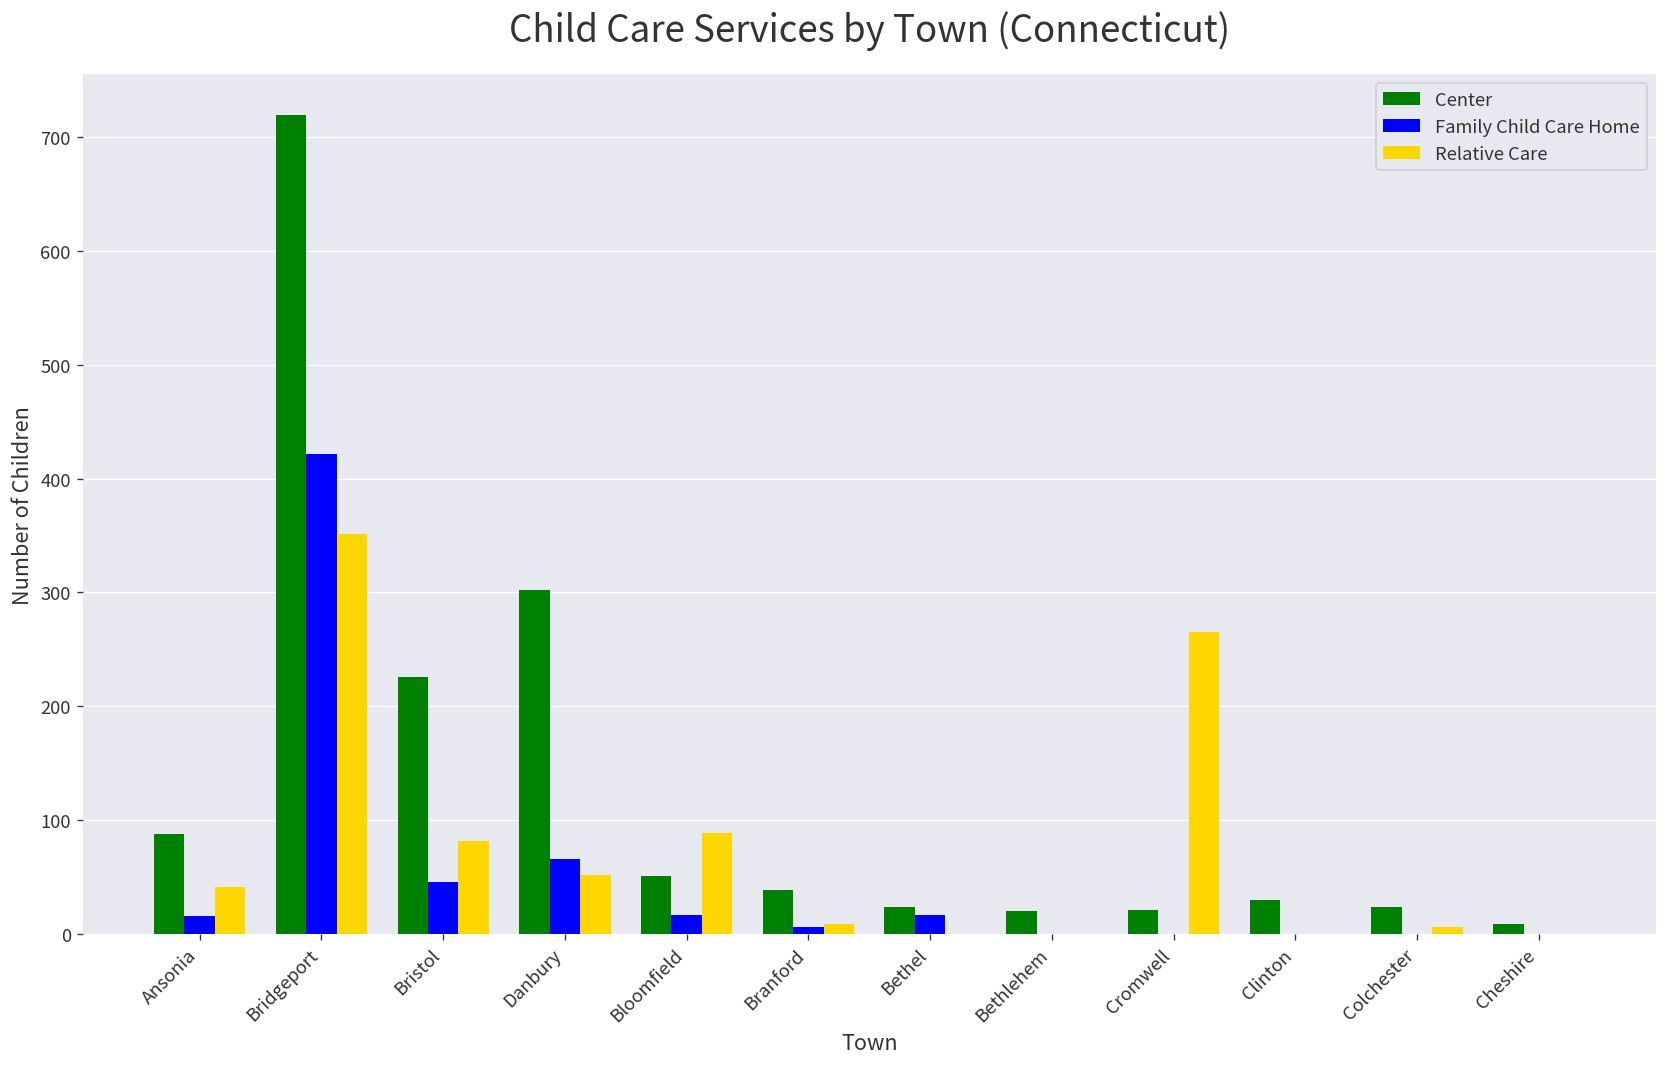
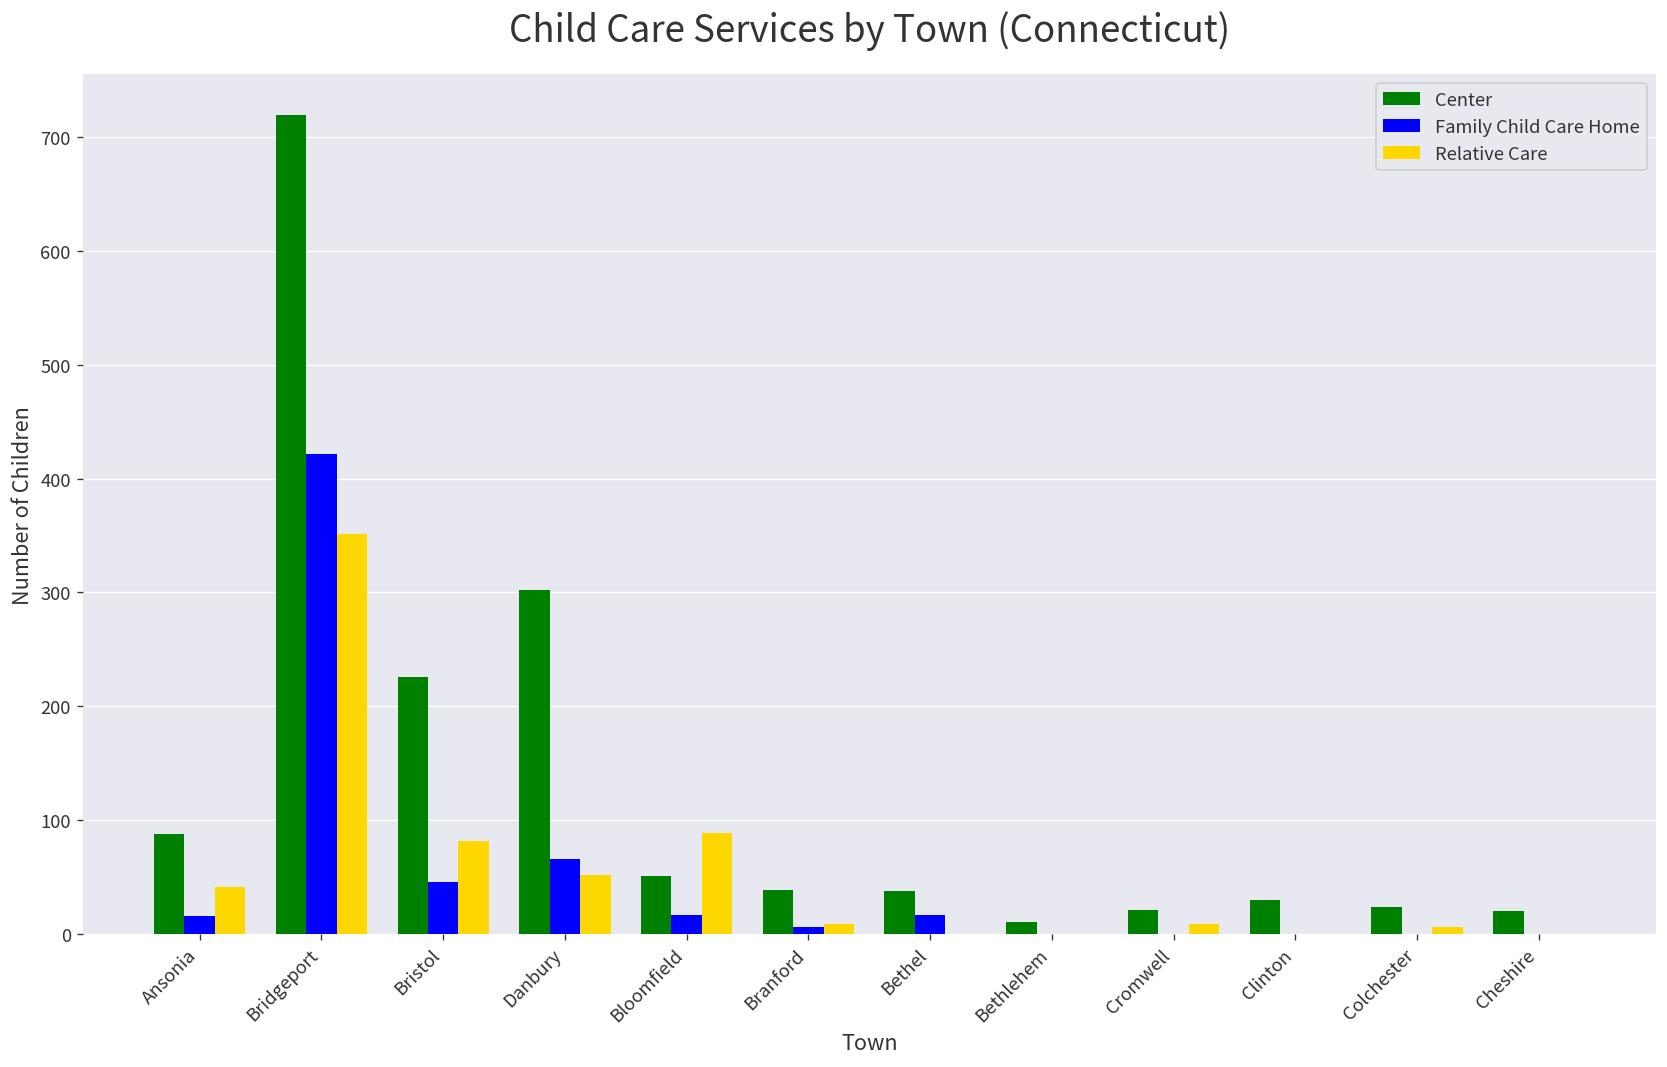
  {
    "Center": {
      "Ansonia": 90,
      "Bridgeport": 720,
      "Bristol": 230,
      "Danbury": 300,
      "Bloomfield": 50,
      "Branford": 40,
-     "Bethel": 20,
-     "Bethlehem": 20,
+     "Bethel": 40,
+     "Bethlehem": 10,
      "Cromwell": 20,
      "Clinton": 30,
      "Colchester": 20,
-     "Cheshire": 10
+     "Cheshire": 20
    },
    "Family Child Care Home": {
      "Ansonia": 20,
      "Bridgeport": 420,
      "Bristol": 50,
      "Danbury": 70,
      "Bloomfield": 20,
      "Branford": 10,
      "Bethel": 20,
      "Bethlehem": 0,
      "Cromwell": 0,
      "Clinton": 0,
      "Colchester": 0,
      "Cheshire": 0
    },
    "Relative Care": {
      "Ansonia": 40,
      "Bridgeport": 350,
      "Bristol": 80,
      "Danbury": 50,
      "Bloomfield": 90,
      "Branford": 10,
      "Bethel": 0,
      "Bethlehem": 0,
-     "Cromwell": 270,
+     "Cromwell": 10,
      "Clinton": 0,
      "Colchester": 10,
      "Cheshire": 0
    }
  }
